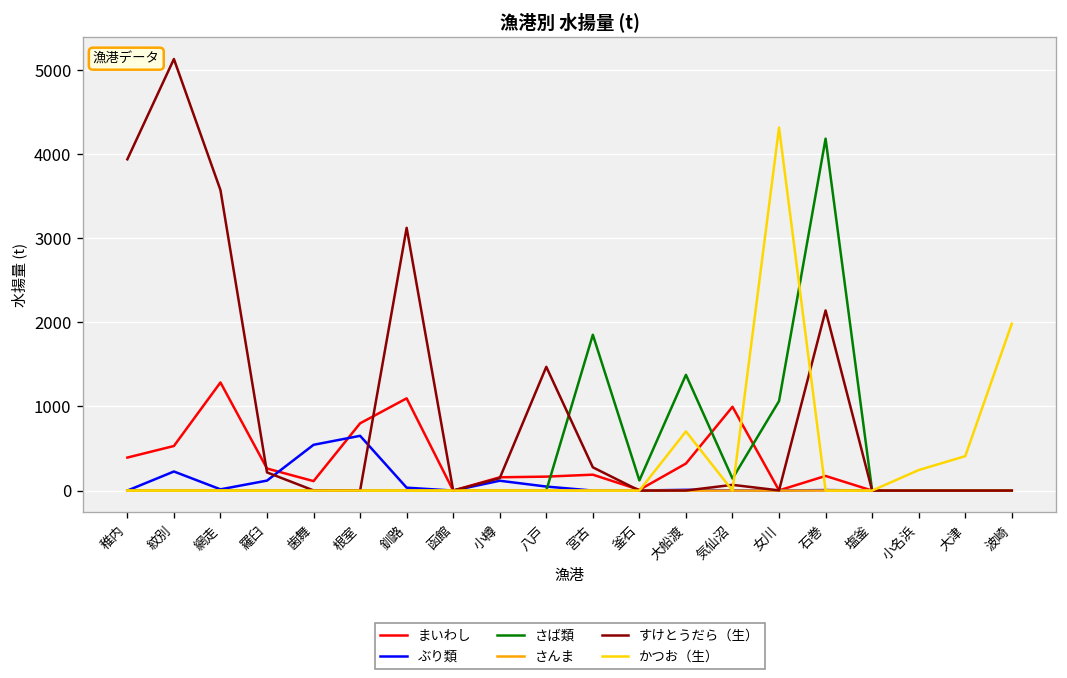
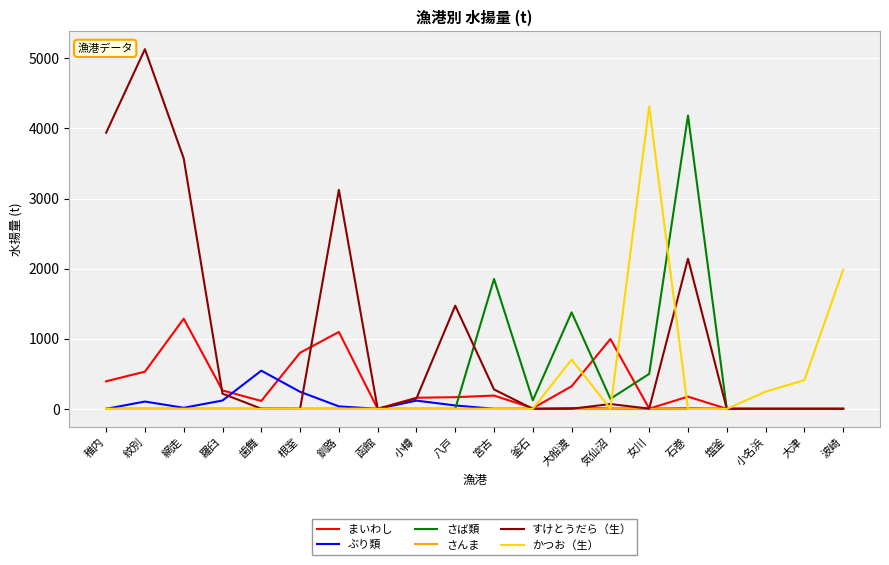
  {
    "まいわし": {
      "稚内": 400,
      "紋別": 500,
      "網走": 1300,
      "羅臼": 300,
      "歯舞": 100,
      "根室": 800,
      "釧路": 1100,
      "八戸": 200,
      "宮古": 200,
      "大船渡": 300,
      "気仙沼": 1000,
      "石巻": 200
    },
    "ぶり類": {
-     "紋別": 200,
+     "紋別": 100,
      "羅臼": 100,
      "歯舞": 500,
-     "根室": 700,
+     "根室": 200,
      "八戸": 0
    },
    "さば類": {
      "宮古": 1900,
      "釜石": 100,
      "大船渡": 1400,
      "気仙沼": 100,
-     "女川": 1100,
+     "女川": 500,
      "石巻": 4200
    },
    "すけとうだら（生）": {
      "稚内": 3900,
      "紋別": 5100,
      "網走": 3600,
      "羅臼": 200,
      "釧路": 3100,
      "八戸": 1500,
      "宮古": 300,
      "気仙沼": 100,
      "石巻": 2100
    }
  }
